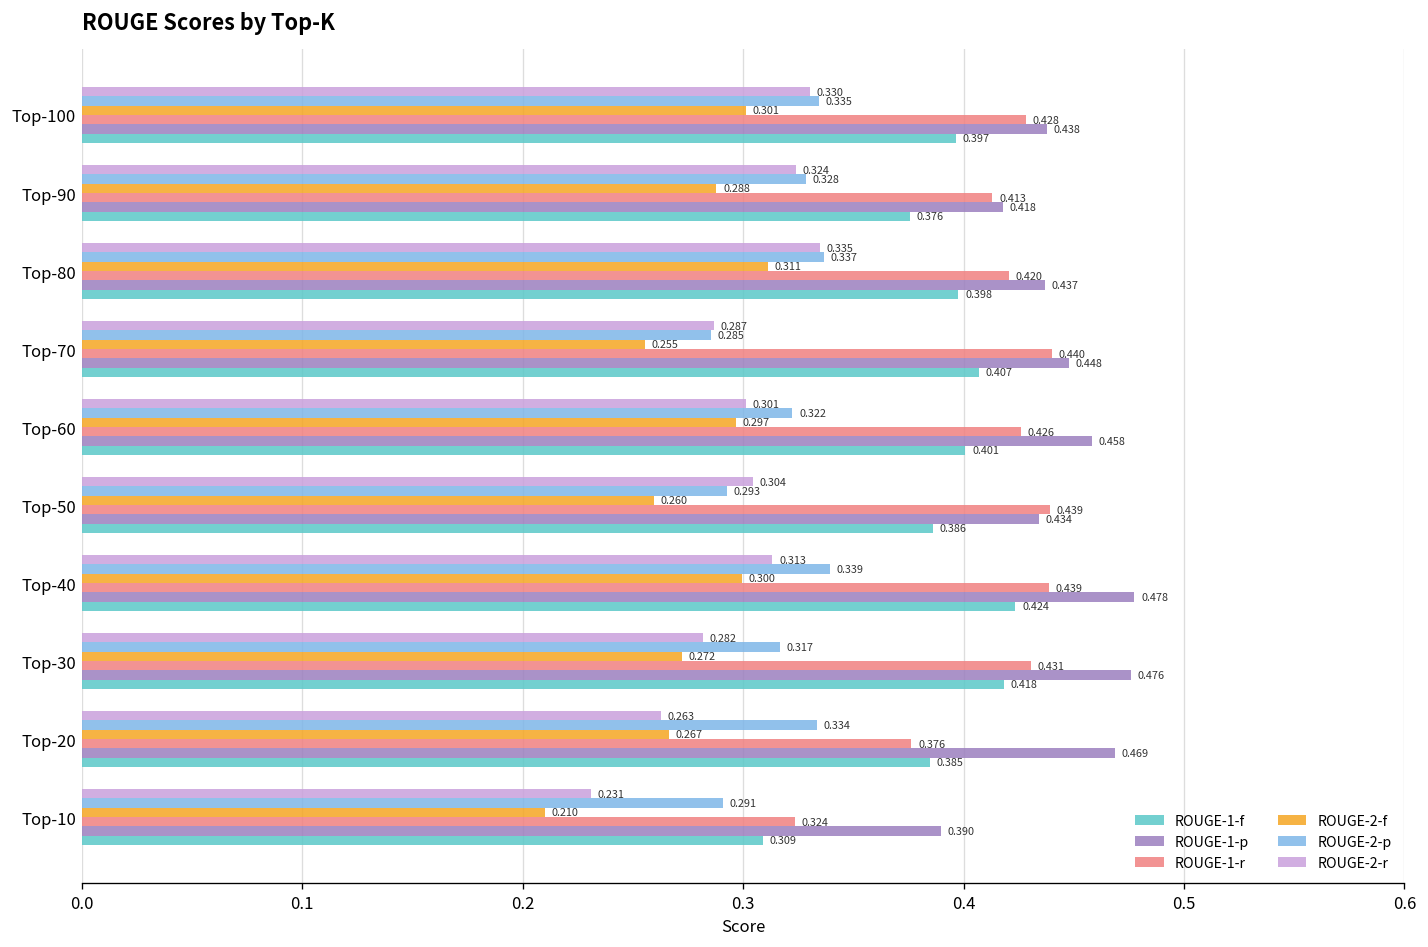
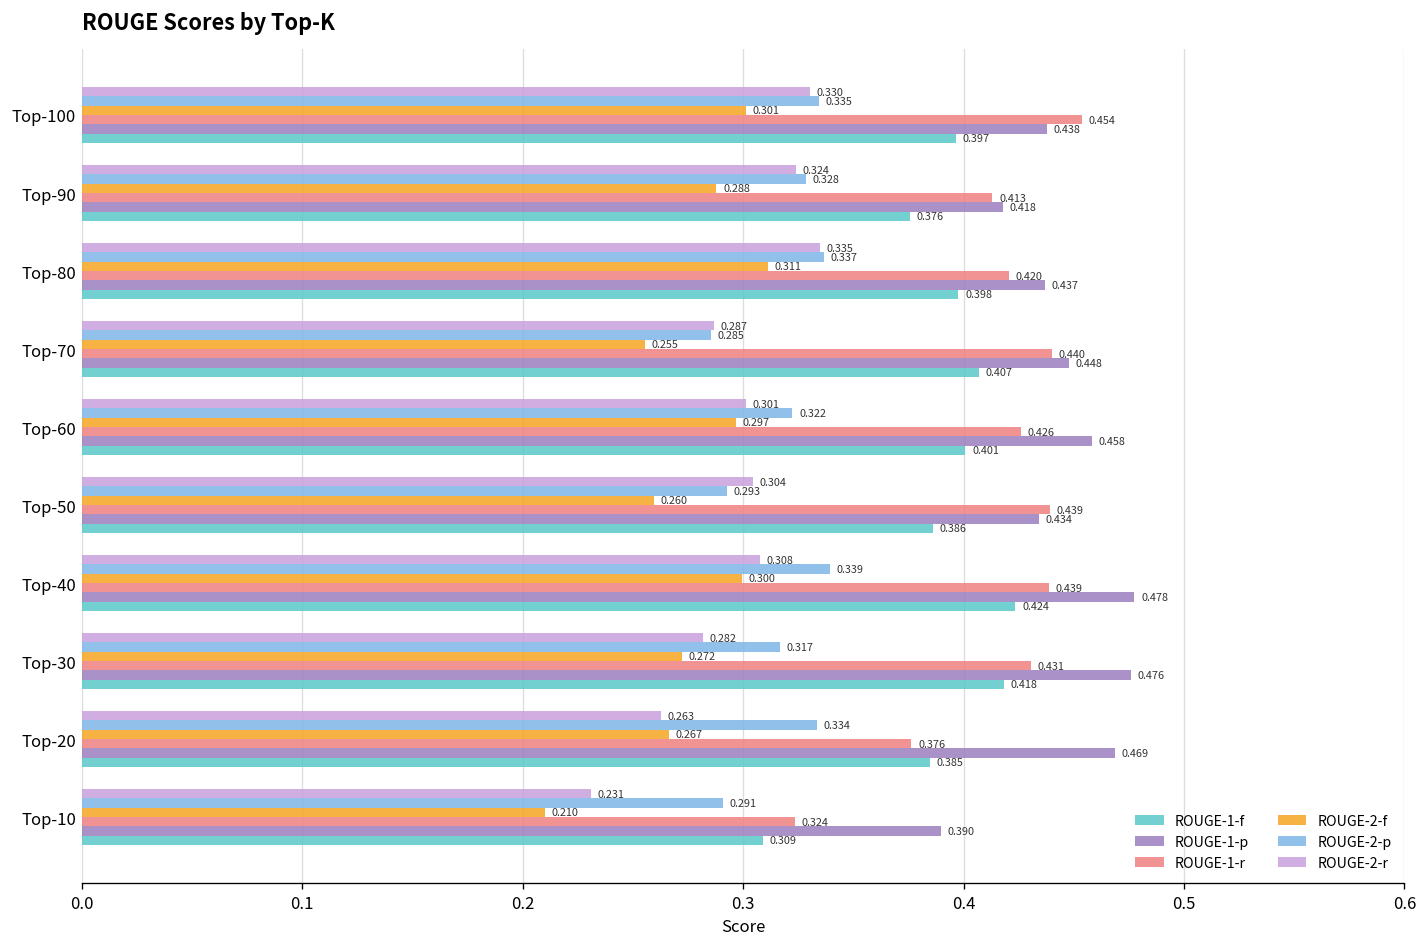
  {
    "ROUGE-1-p": {
      "Top-100": 0.438,
      "Top-90": 0.418,
      "Top-80": 0.437,
      "Top-70": 0.448,
      "Top-60": 0.458,
      "Top-50": 0.434,
      "Top-40": 0.478,
      "Top-30": 0.476,
      "Top-20": 0.469,
      "Top-10": 0.390
    },
    "ROUGE-1-r": {
-     "Top-100": 0.428,
+     "Top-100": 0.454,
      "Top-90": 0.413,
      "Top-80": 0.420,
      "Top-70": 0.440,
      "Top-60": 0.426,
      "Top-50": 0.439,
      "Top-40": 0.439,
      "Top-30": 0.431,
      "Top-20": 0.376,
      "Top-10": 0.324
    },
    "ROUGE-2-f": {
      "Top-100": 0.301,
      "Top-90": 0.288,
      "Top-80": 0.311,
      "Top-70": 0.255,
      "Top-60": 0.297,
      "Top-50": 0.260,
      "Top-40": 0.300,
      "Top-30": 0.272,
      "Top-20": 0.267,
      "Top-10": 0.210
    },
    "ROUGE-2-r": {
      "Top-100": 0.330,
      "Top-90": 0.324,
      "Top-80": 0.335,
      "Top-70": 0.287,
      "Top-60": 0.301,
      "Top-50": 0.304,
-     "Top-40": 0.313,
+     "Top-40": 0.308,
      "Top-30": 0.282,
      "Top-20": 0.263,
      "Top-10": 0.231
    }
  }
